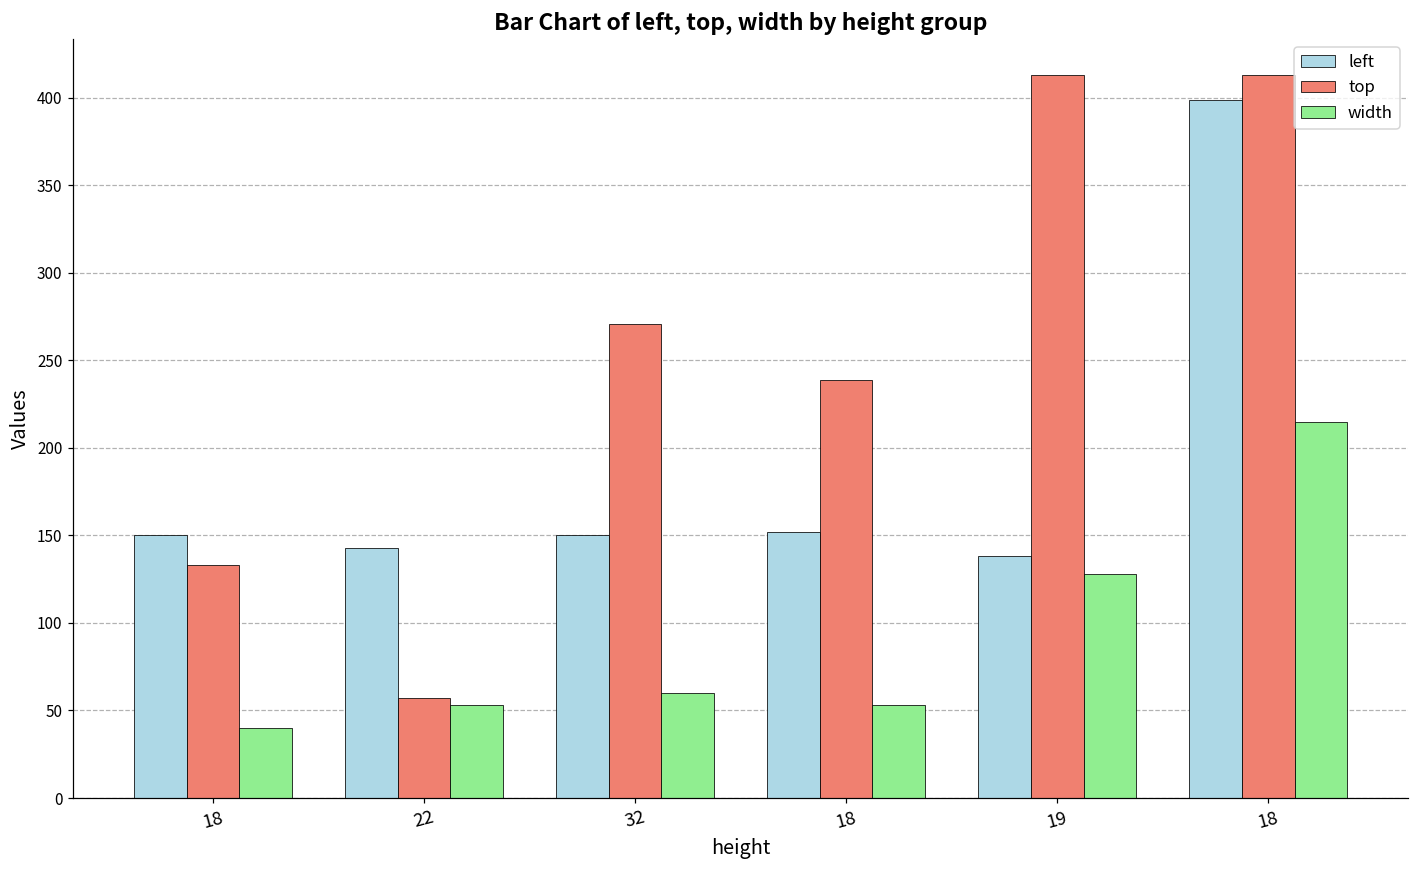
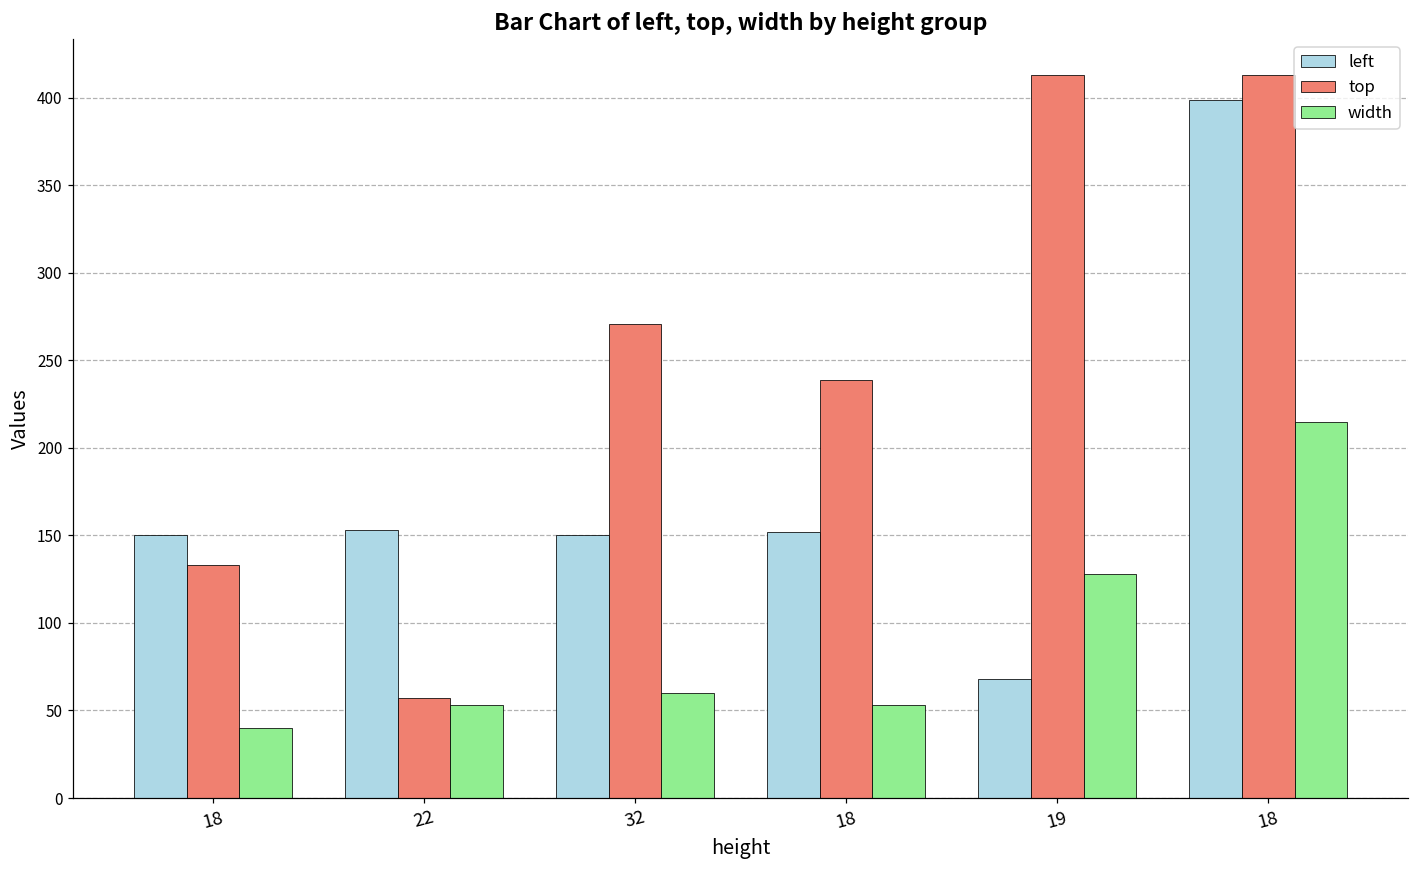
  {
    "left": {
-     "22": 143,
+     "22": 153,
      "32": 150,
-     "19": 138
+     "19": 68
    },
    "top": {
      "22": 57,
      "32": 271,
      "19": 413
    },
    "width": {
      "22": 53,
      "32": 60,
      "19": 128
    }
  }
